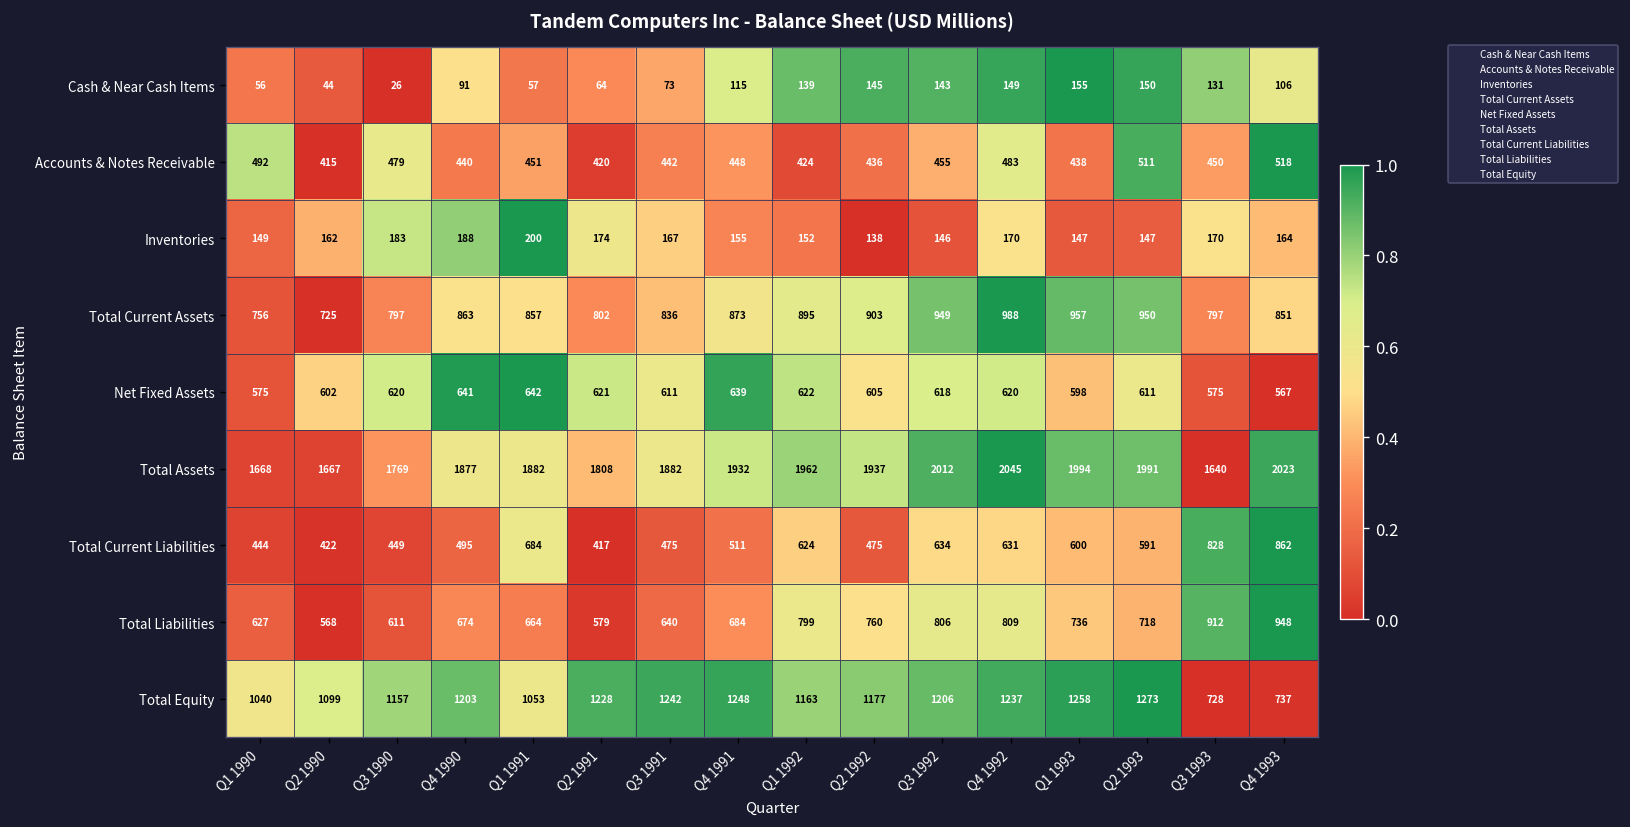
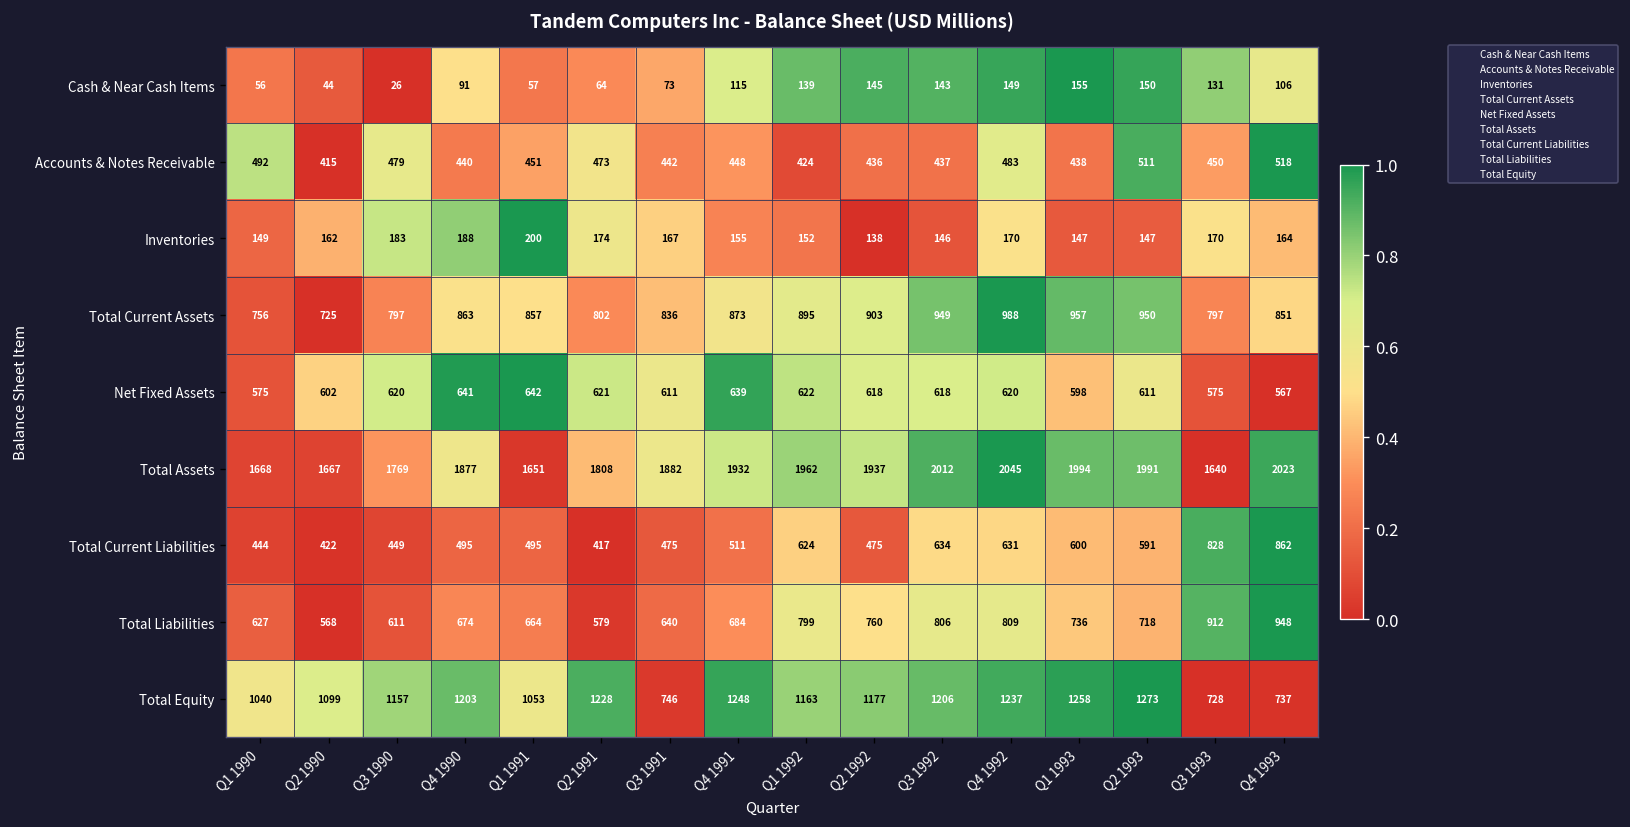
  {
    "Cash & Near Cash Items": {
      "Q1 1990": 56,
      "Q2 1990": 44,
      "Q3 1990": 26,
      "Q4 1990": 91,
      "Q1 1991": 57,
      "Q2 1991": 64,
      "Q3 1991": 73,
      "Q4 1991": 115,
      "Q1 1992": 139,
      "Q2 1992": 145,
      "Q3 1992": 143,
      "Q4 1992": 149,
      "Q1 1993": 155,
      "Q2 1993": 150,
      "Q3 1993": 131,
      "Q4 1993": 106
    },
    "Accounts & Notes Receivable": {
      "Q1 1990": 492,
      "Q2 1990": 415,
      "Q3 1990": 479,
      "Q4 1990": 440,
      "Q1 1991": 451,
-     "Q2 1991": 420,
+     "Q2 1991": 473,
      "Q3 1991": 442,
      "Q4 1991": 448,
      "Q1 1992": 424,
      "Q2 1992": 436,
-     "Q3 1992": 455,
+     "Q3 1992": 437,
      "Q4 1992": 483,
      "Q1 1993": 438,
      "Q2 1993": 511,
      "Q3 1993": 450,
      "Q4 1993": 518
    },
    "Inventories": {
      "Q1 1990": 149,
      "Q2 1990": 162,
      "Q3 1990": 183,
      "Q4 1990": 188,
      "Q1 1991": 200,
      "Q2 1991": 174,
      "Q3 1991": 167,
      "Q4 1991": 155,
      "Q1 1992": 152,
      "Q2 1992": 138,
      "Q3 1992": 146,
      "Q4 1992": 170,
      "Q1 1993": 147,
      "Q2 1993": 147,
      "Q3 1993": 170,
      "Q4 1993": 164
    },
    "Total Current Assets": {
      "Q1 1990": 756,
      "Q2 1990": 725,
      "Q3 1990": 797,
      "Q4 1990": 863,
      "Q1 1991": 857,
      "Q2 1991": 802,
      "Q3 1991": 836,
      "Q4 1991": 873,
      "Q1 1992": 895,
      "Q2 1992": 903,
      "Q3 1992": 949,
      "Q4 1992": 988,
      "Q1 1993": 957,
      "Q2 1993": 950,
      "Q3 1993": 797,
      "Q4 1993": 851
    },
    "Net Fixed Assets": {
      "Q1 1990": 575,
      "Q2 1990": 602,
      "Q3 1990": 620,
      "Q4 1990": 641,
      "Q1 1991": 642,
      "Q2 1991": 621,
      "Q3 1991": 611,
      "Q4 1991": 639,
      "Q1 1992": 622,
-     "Q2 1992": 605,
+     "Q2 1992": 618,
      "Q3 1992": 618,
      "Q4 1992": 620,
      "Q1 1993": 598,
      "Q2 1993": 611,
      "Q3 1993": 575,
      "Q4 1993": 567
    },
    "Total Assets": {
      "Q1 1990": 1668,
      "Q2 1990": 1667,
      "Q3 1990": 1769,
      "Q4 1990": 1877,
-     "Q1 1991": 1882,
+     "Q1 1991": 1651,
      "Q2 1991": 1808,
      "Q3 1991": 1882,
      "Q4 1991": 1932,
      "Q1 1992": 1962,
      "Q2 1992": 1937,
      "Q3 1992": 2012,
      "Q4 1992": 2045,
      "Q1 1993": 1994,
      "Q2 1993": 1991,
      "Q3 1993": 1640,
      "Q4 1993": 2023
    },
    "Total Current Liabilities": {
      "Q1 1990": 444,
      "Q2 1990": 422,
      "Q3 1990": 449,
      "Q4 1990": 495,
-     "Q1 1991": 684,
+     "Q1 1991": 495,
      "Q2 1991": 417,
      "Q3 1991": 475,
      "Q4 1991": 511,
      "Q1 1992": 624,
      "Q2 1992": 475,
      "Q3 1992": 634,
      "Q4 1992": 631,
      "Q1 1993": 600,
      "Q2 1993": 591,
      "Q3 1993": 828,
      "Q4 1993": 862
    },
    "Total Liabilities": {
      "Q1 1990": 627,
      "Q2 1990": 568,
      "Q3 1990": 611,
      "Q4 1990": 674,
      "Q1 1991": 664,
      "Q2 1991": 579,
      "Q3 1991": 640,
      "Q4 1991": 684,
      "Q1 1992": 799,
      "Q2 1992": 760,
      "Q3 1992": 806,
      "Q4 1992": 809,
      "Q1 1993": 736,
      "Q2 1993": 718,
      "Q3 1993": 912,
      "Q4 1993": 948
    },
    "Total Equity": {
      "Q1 1990": 1040,
      "Q2 1990": 1099,
      "Q3 1990": 1157,
      "Q4 1990": 1203,
      "Q1 1991": 1053,
      "Q2 1991": 1228,
-     "Q3 1991": 1242,
+     "Q3 1991": 746,
      "Q4 1991": 1248,
      "Q1 1992": 1163,
      "Q2 1992": 1177,
      "Q3 1992": 1206,
      "Q4 1992": 1237,
      "Q1 1993": 1258,
      "Q2 1993": 1273,
      "Q3 1993": 728,
      "Q4 1993": 737
    }
  }
